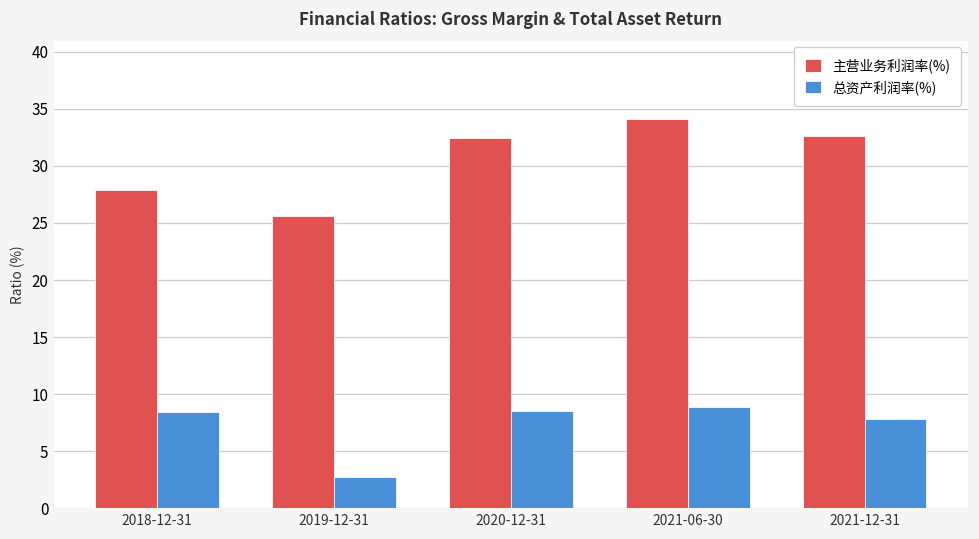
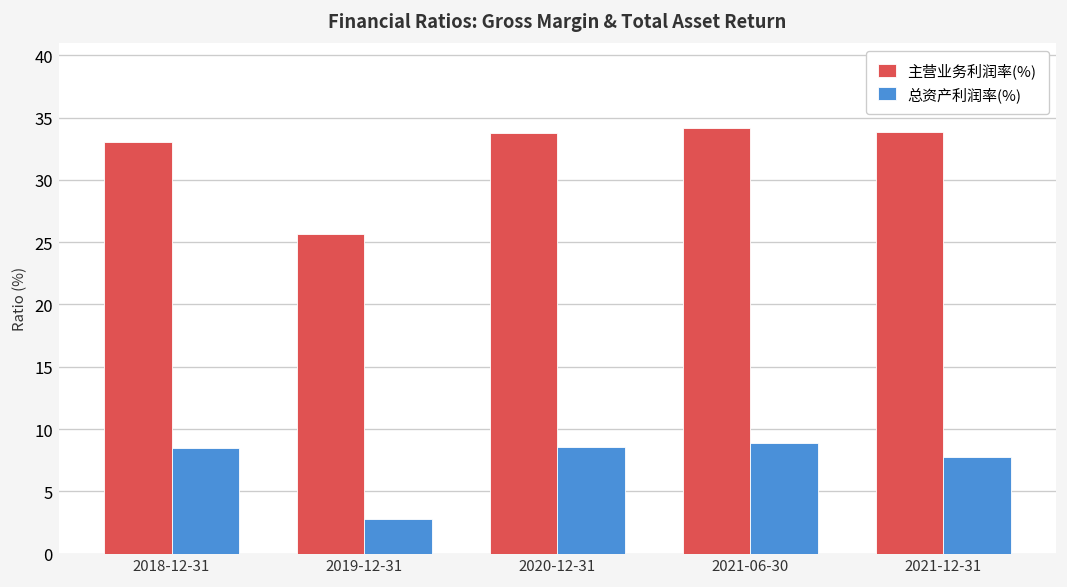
  {
    "主营业务利润率(%)": {
-     "2018-12-31": 27.9,
+     "2018-12-31": 33.0,
      "2019-12-31": 25.6,
-     "2020-12-31": 32.4,
+     "2020-12-31": 33.8,
      "2021-06-30": 34.1,
-     "2021-12-31": 32.6
+     "2021-12-31": 33.8
    },
    "总资产利润率(%)": {
      "2018-12-31": 8.5,
      "2019-12-31": 2.8,
      "2020-12-31": 8.5,
      "2021-06-30": 8.9,
      "2021-12-31": 7.8
    }
  }
